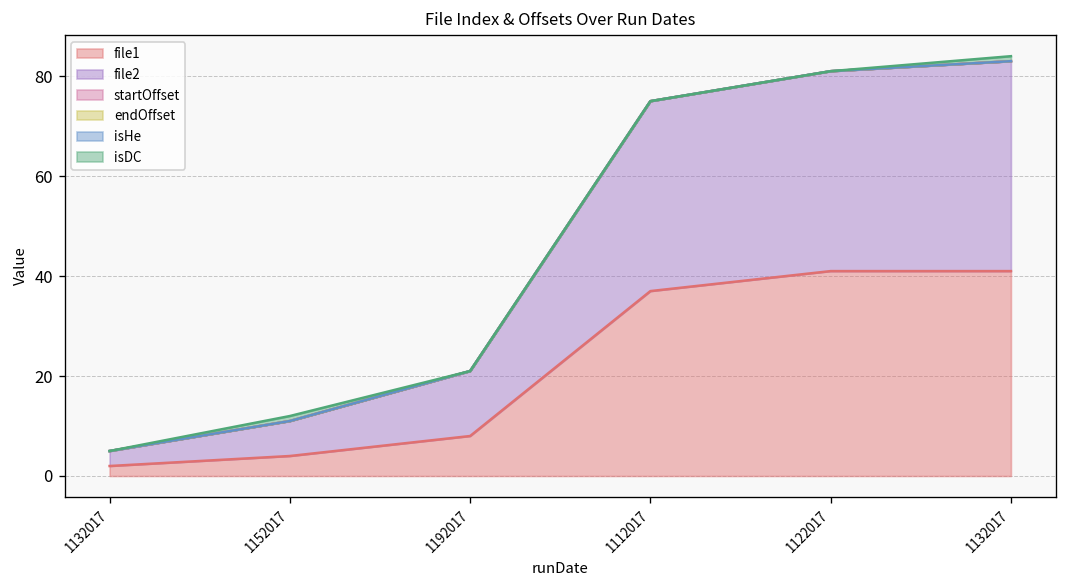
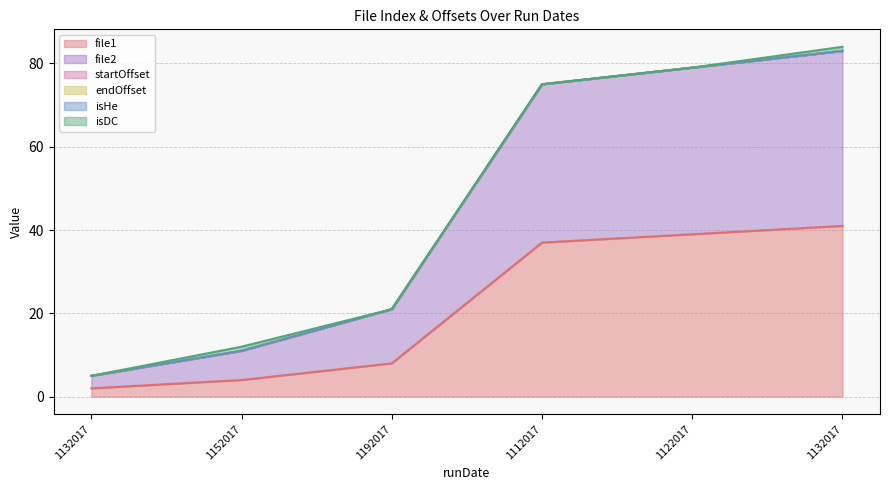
  {
    "file1": {
      "1152017": 4,
      "1192017": 8,
      "1112017": 37,
-     "1122017": 41
+     "1122017": 39
    }
  }
